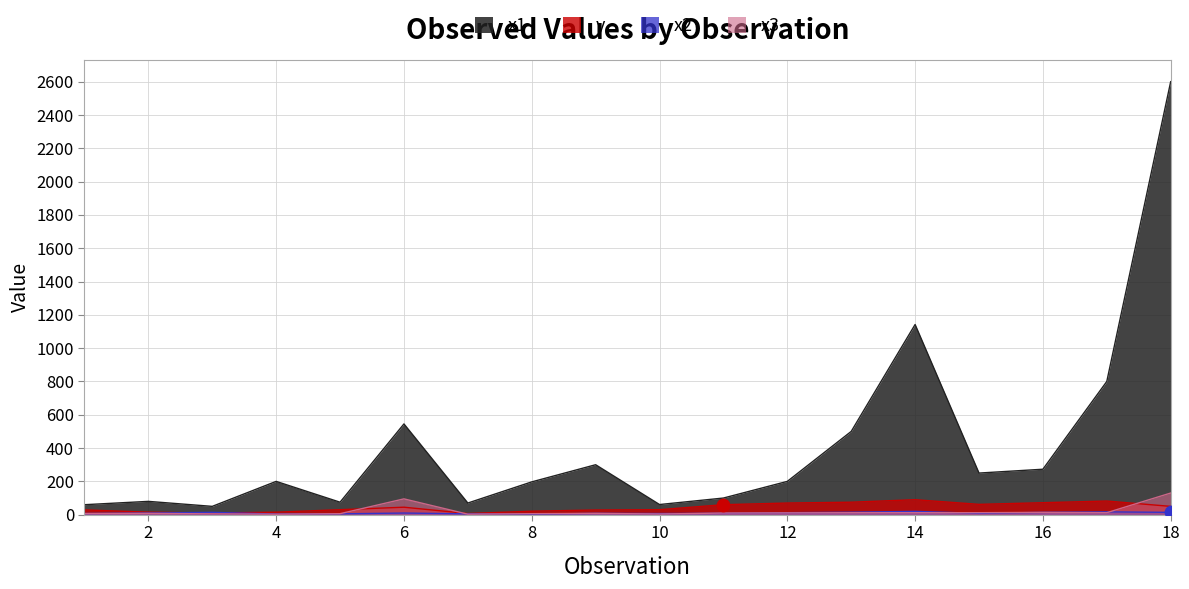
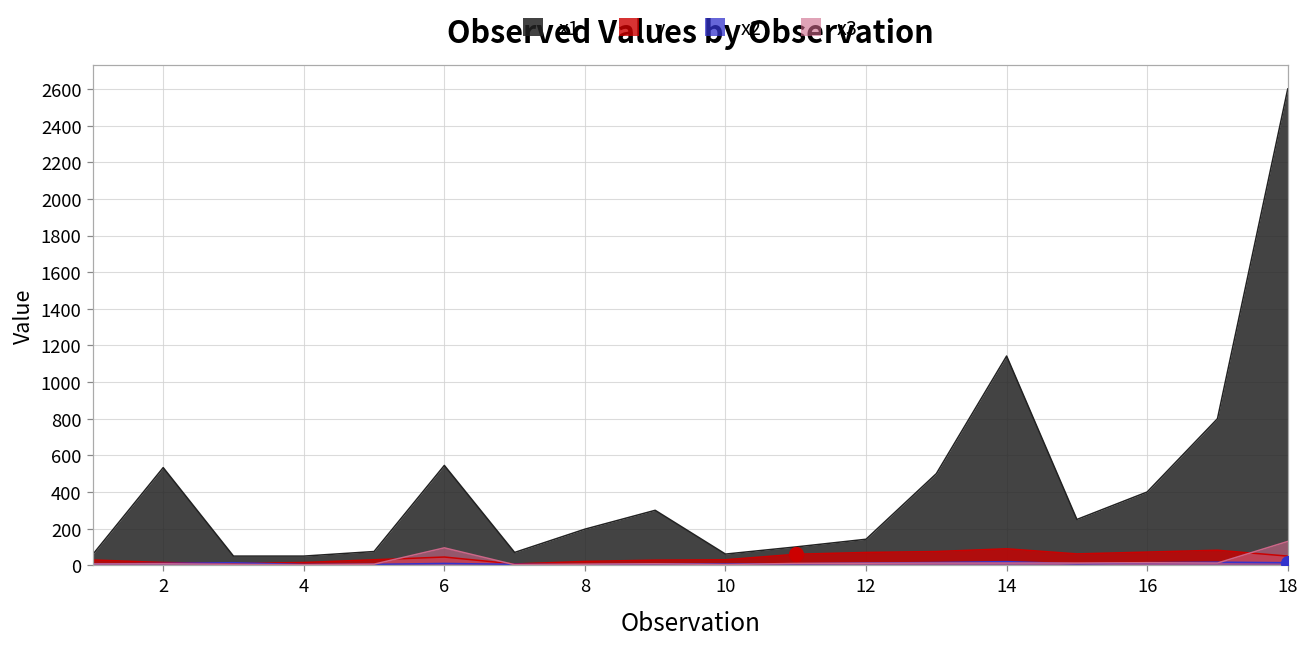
  {
    "x1": {
-     "2": 80,
-     "4": 200,
+     "2": 530,
+     "4": 50,
      "6": 550,
      "8": 200,
      "10": 60,
-     "12": 200,
+     "12": 140,
      "14": 1140,
-     "16": 270,
+     "16": 400,
      "18": 2600
    },
    "x3": {
      "6": 100,
      "18": 130
    }
  }
